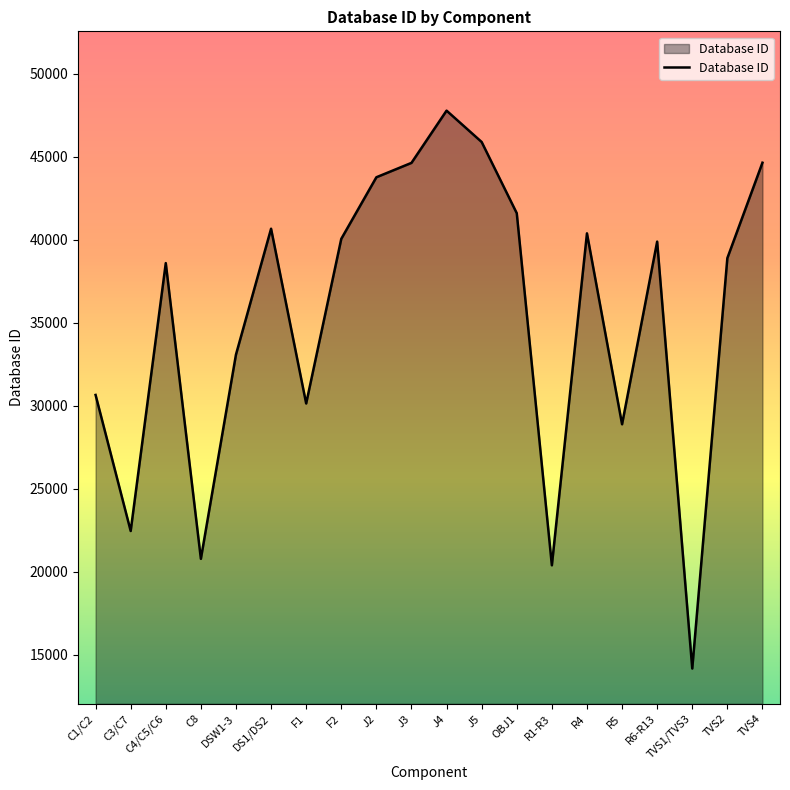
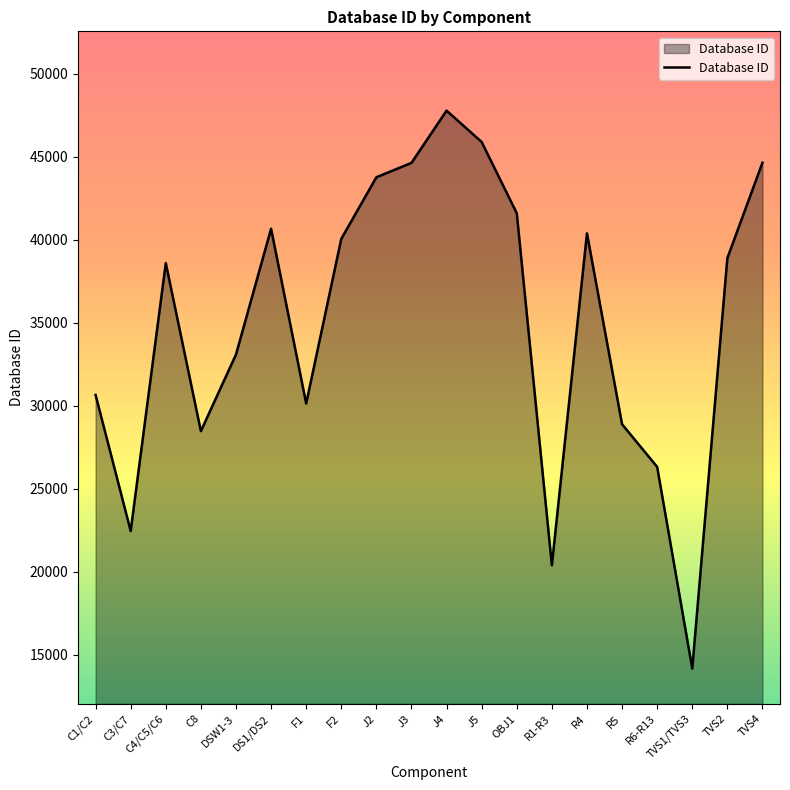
  {
    "C1/C2": 30700,
    "C3/C7": 22500,
    "C4/C5/C6": 38600,
-   "C8": 20800,
+   "C8": 28500,
    "DSW1-3": 33100,
    "DS1/DS2": 40700,
    "F1": 30100,
    "F2": 40100,
    "J2": 43800,
    "J3": 44600,
    "J4": 47800,
    "J5": 45900,
    "OBJ1": 41600,
    "R1-R3": 20400,
    "R4": 40400,
    "R5": 28900,
-   "R6-R13": 39900,
+   "R6-R13": 26300,
    "TVS1/TVS3": 14200,
    "TVS2": 38900,
    "TVS4": 44600
  }
